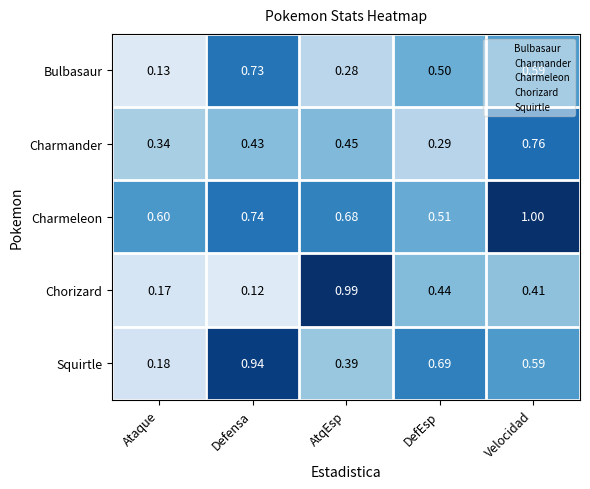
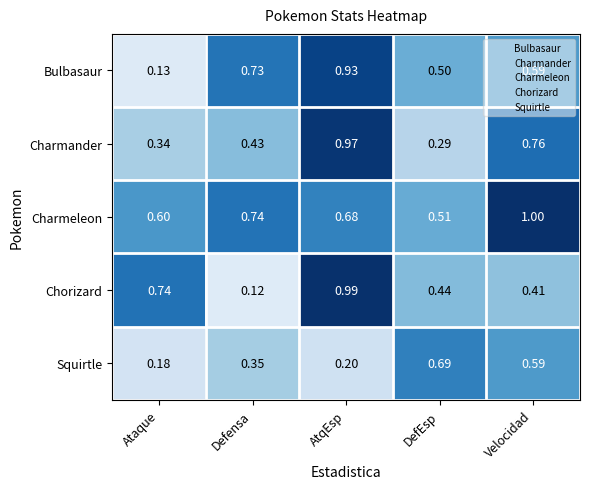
  {
    "Bulbasaur": {
      "Ataque": 0.13,
      "Defensa": 0.73,
-     "AtqEsp": 0.28,
+     "AtqEsp": 0.93,
      "DefEsp": 0.50
    },
    "Charmander": {
      "Ataque": 0.34,
      "Defensa": 0.43,
-     "AtqEsp": 0.45,
+     "AtqEsp": 0.97,
      "DefEsp": 0.29,
      "Velocidad": 0.76
    },
    "Charmeleon": {
      "Ataque": 0.60,
      "Defensa": 0.74,
      "AtqEsp": 0.68,
      "DefEsp": 0.51,
      "Velocidad": 1.00
    },
    "Chorizard": {
-     "Ataque": 0.17,
+     "Ataque": 0.74,
      "Defensa": 0.12,
      "AtqEsp": 0.99,
      "DefEsp": 0.44,
      "Velocidad": 0.41
    },
    "Squirtle": {
      "Ataque": 0.18,
-     "Defensa": 0.94,
-     "AtqEsp": 0.39,
+     "Defensa": 0.35,
+     "AtqEsp": 0.20,
      "DefEsp": 0.69,
      "Velocidad": 0.59
    }
  }
